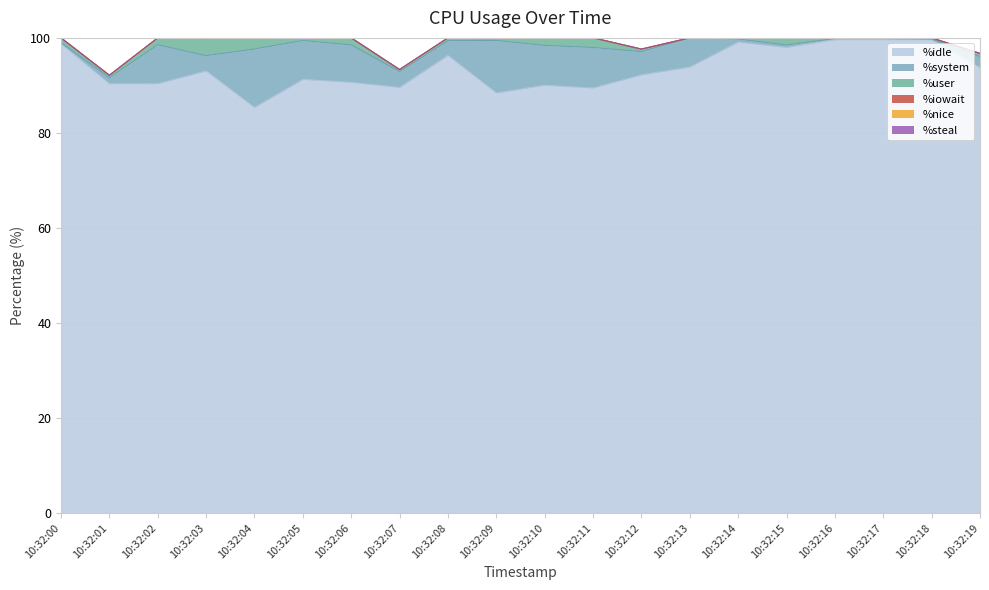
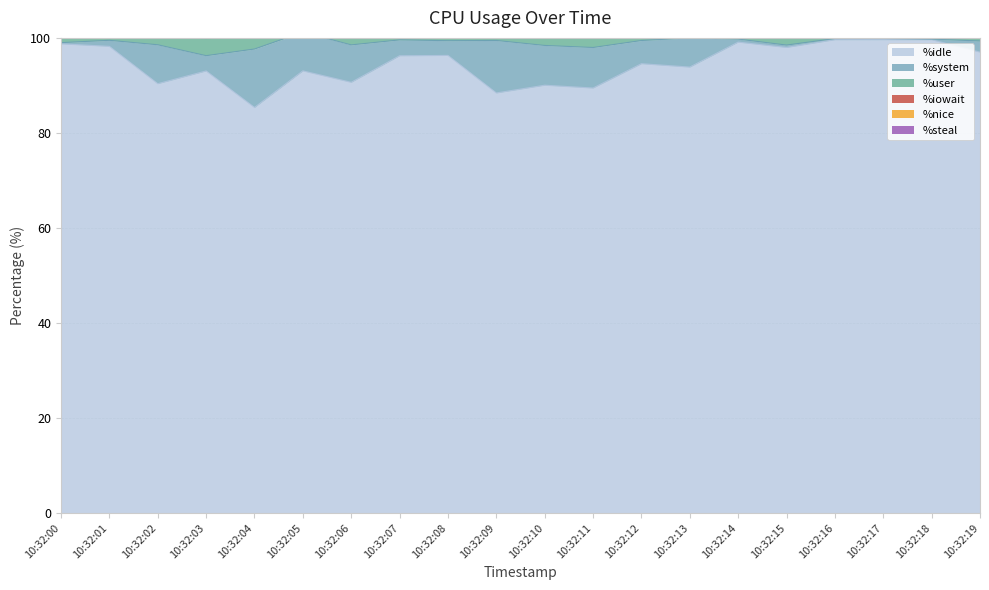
  {
    "%idle": {
-     "10:32:01": 90,
+     "10:32:01": 98,
      "10:32:02": 90,
      "10:32:03": 93,
      "10:32:04": 85,
-     "10:32:05": 91,
+     "10:32:05": 93,
      "10:32:06": 91,
-     "10:32:07": 90,
+     "10:32:07": 96,
      "10:32:08": 96,
      "10:32:09": 88,
      "10:32:10": 90,
      "10:32:11": 89,
-     "10:32:12": 92,
+     "10:32:12": 95,
      "10:32:13": 94,
      "10:32:14": 99,
-     "10:32:19": 94
+     "10:32:19": 97
    },
    "%system": {
      "10:32:02": 8,
      "10:32:03": 3,
      "10:32:04": 12,
      "10:32:06": 8,
      "10:32:08": 3,
      "10:32:09": 11,
      "10:32:10": 8,
      "10:32:11": 9,
      "10:32:12": 5,
      "10:32:19": 2
    }
  }
